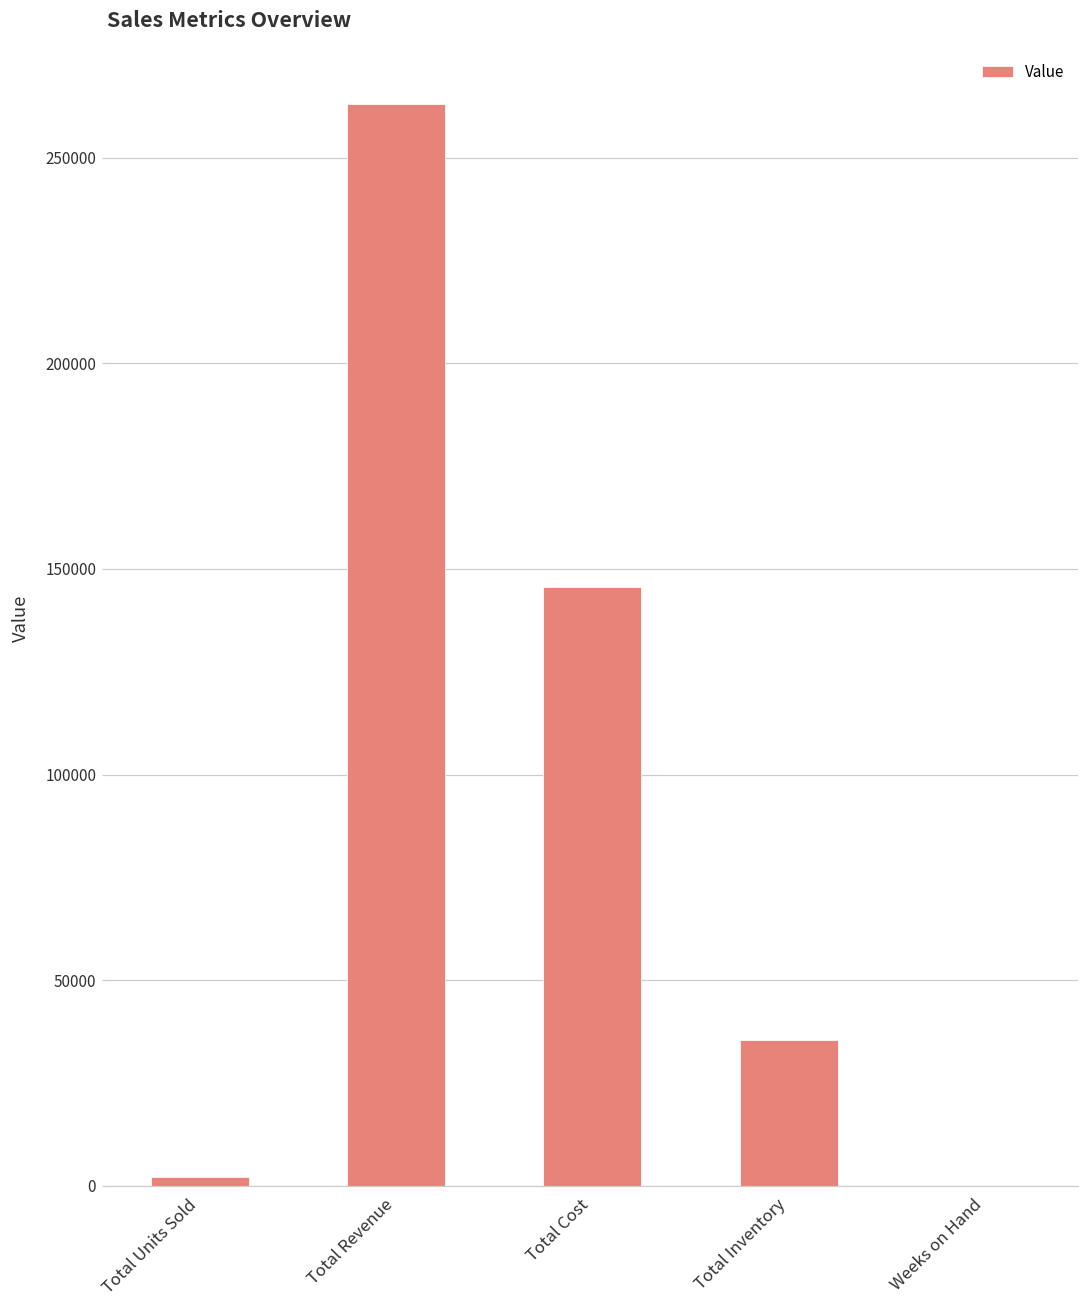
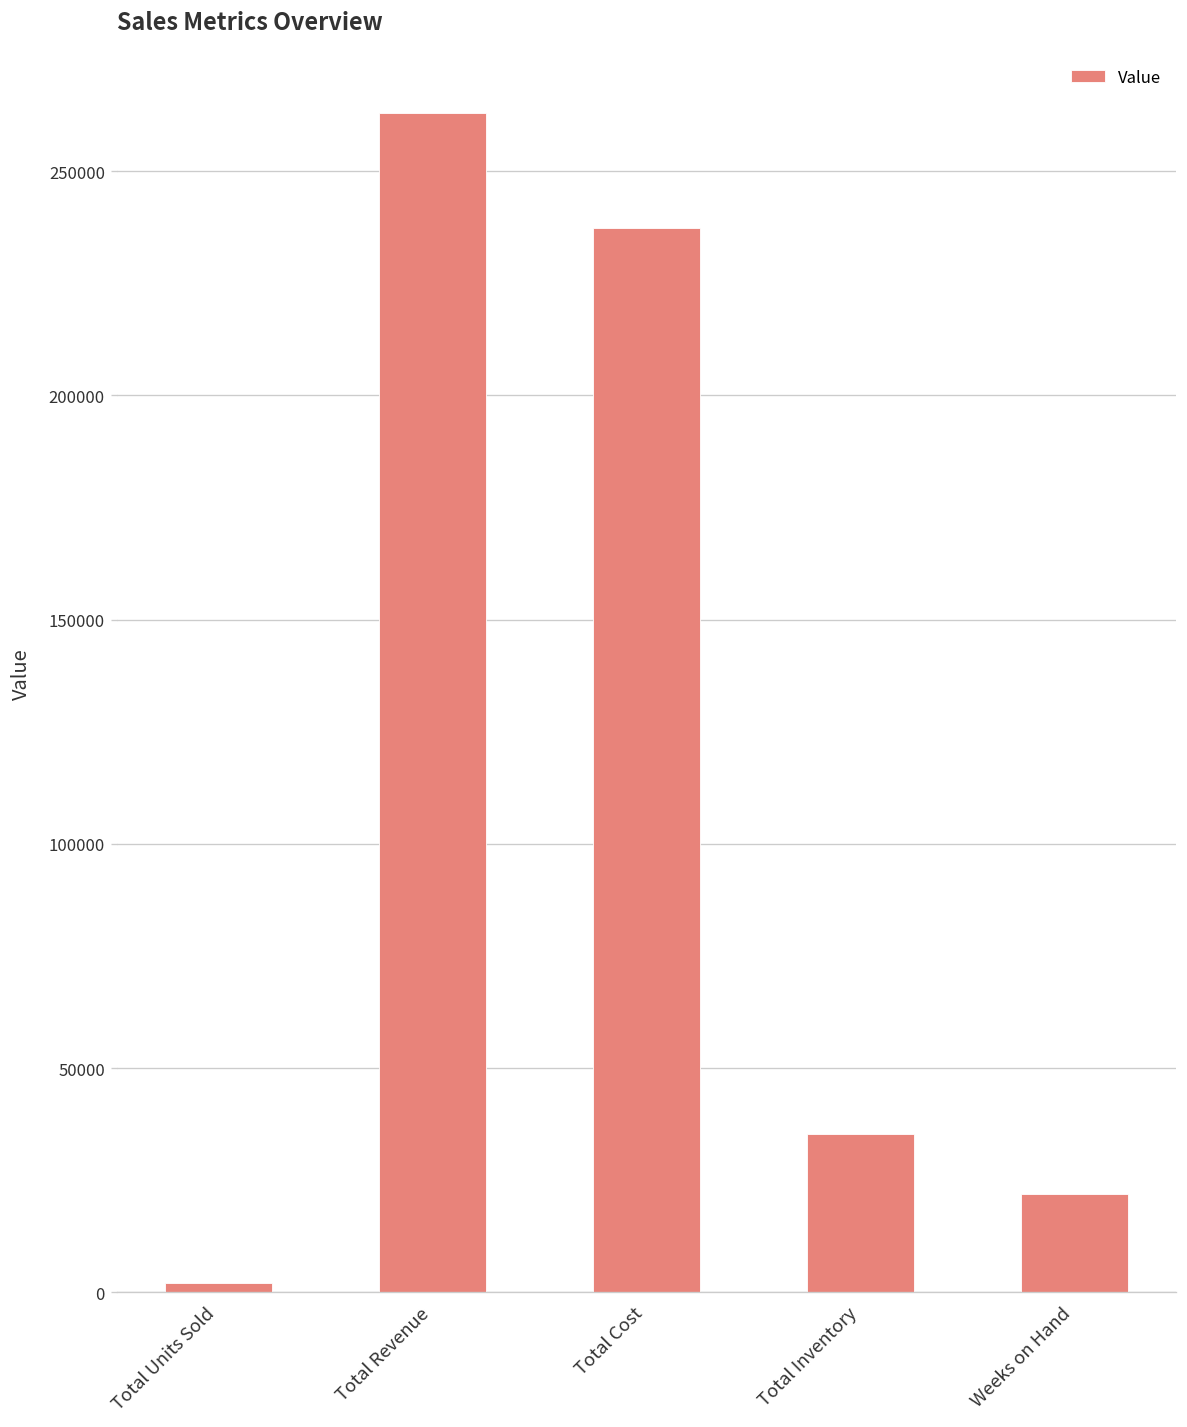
  {
    "Total Units Sold": 2000,
    "Total Revenue": 263000,
-   "Total Cost": 146000,
+   "Total Cost": 237000,
    "Total Inventory": 35000,
-   "Weeks on Hand": 0
+   "Weeks on Hand": 22000
  }
